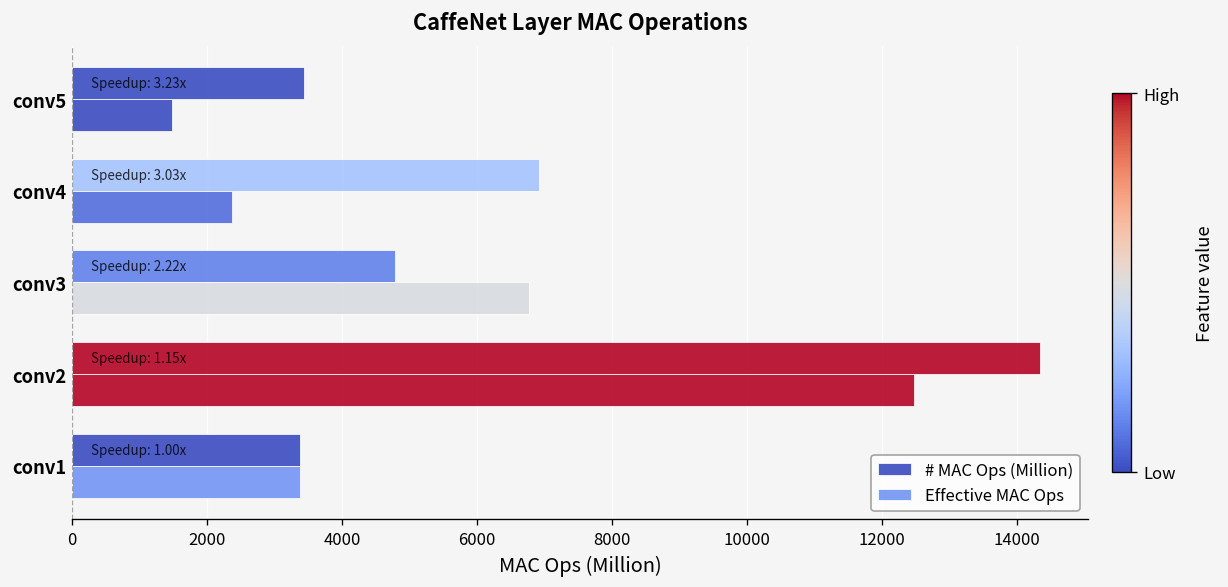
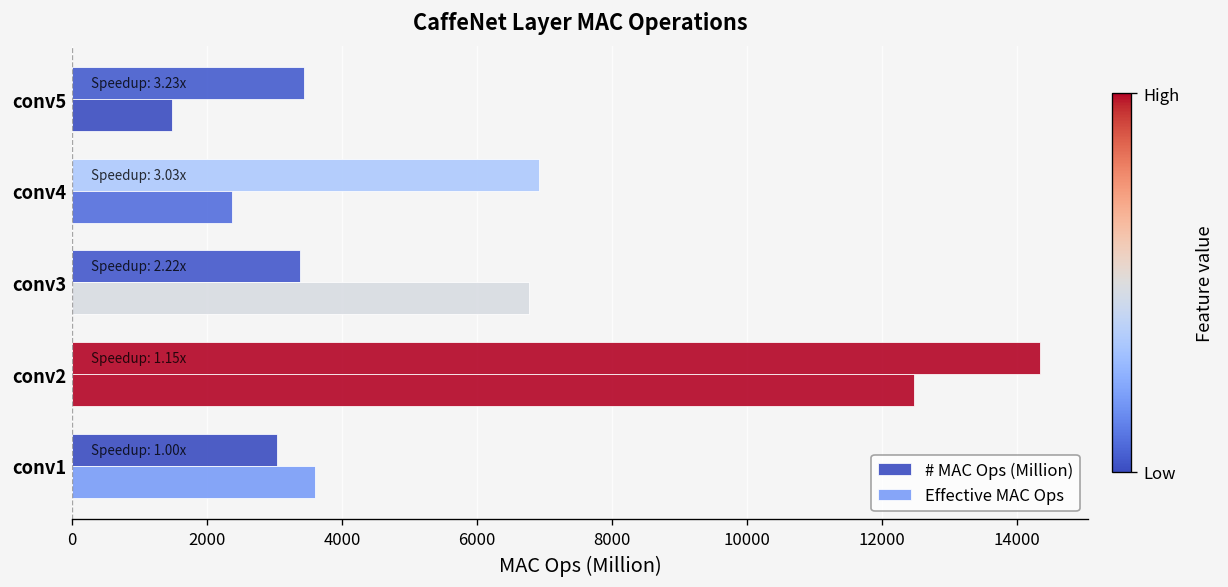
  {
    "# MAC Ops (Million)": {
-     "conv3": 4800,
-     "conv1": 3400
+     "conv3": 3400,
+     "conv1": 3000
    },
    "Effective MAC Ops": {
      "conv5": 1500,
      "conv4": 2400,
      "conv3": 6800,
      "conv2": 12500,
-     "conv1": 3400
+     "conv1": 3600
    }
  }
